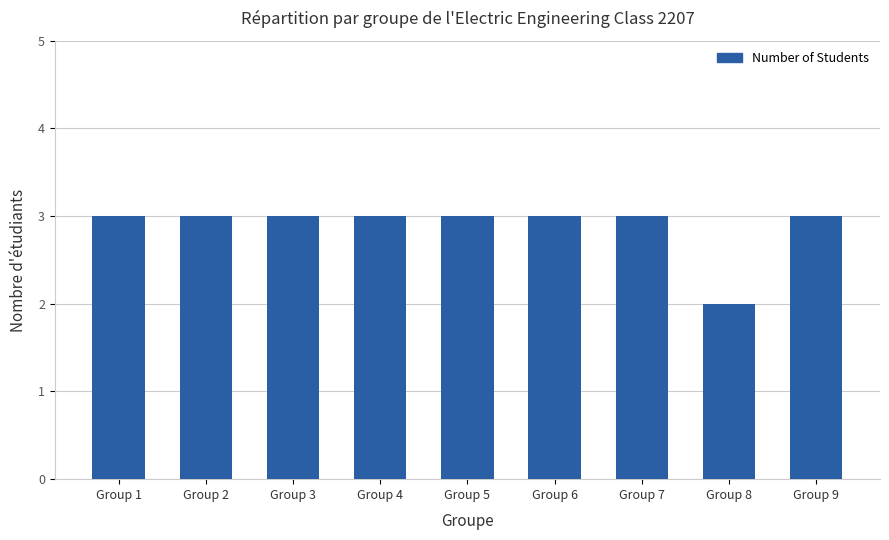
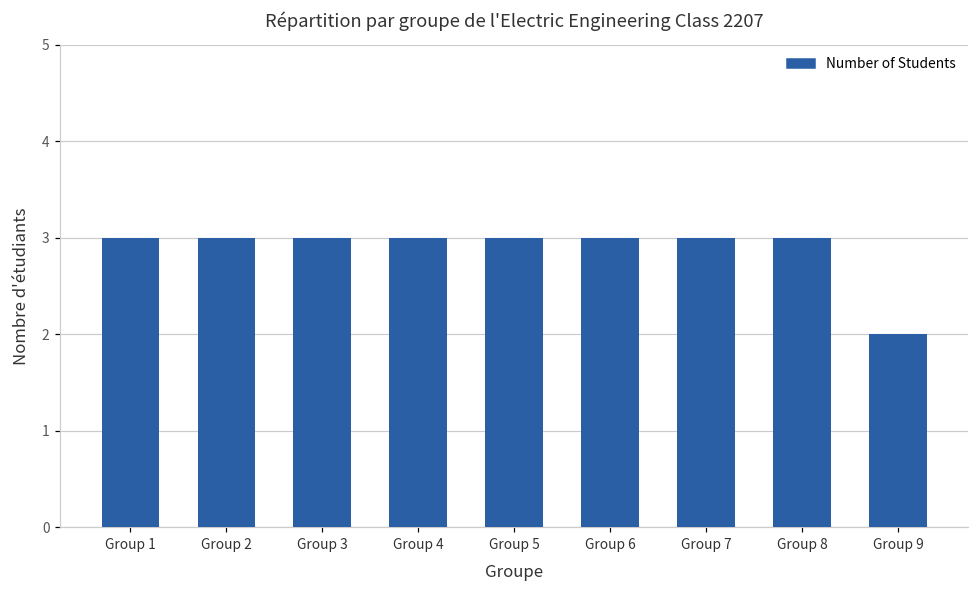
  {
    "Group 1": 3,
    "Group 2": 3,
    "Group 3": 3,
    "Group 4": 3,
    "Group 5": 3,
    "Group 6": 3,
    "Group 7": 3,
-   "Group 8": 2,
-   "Group 9": 3
+   "Group 8": 3,
+   "Group 9": 2
  }
